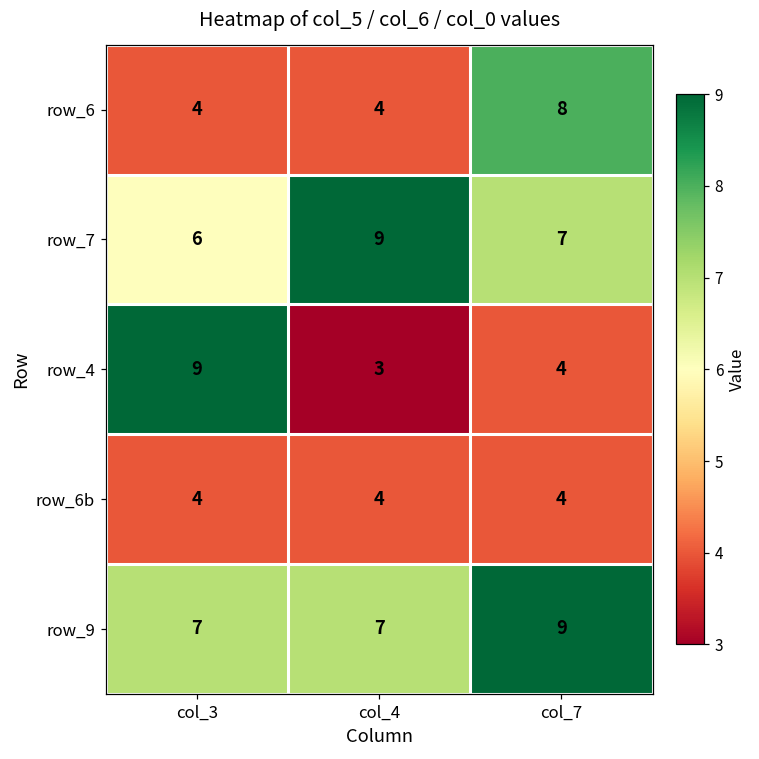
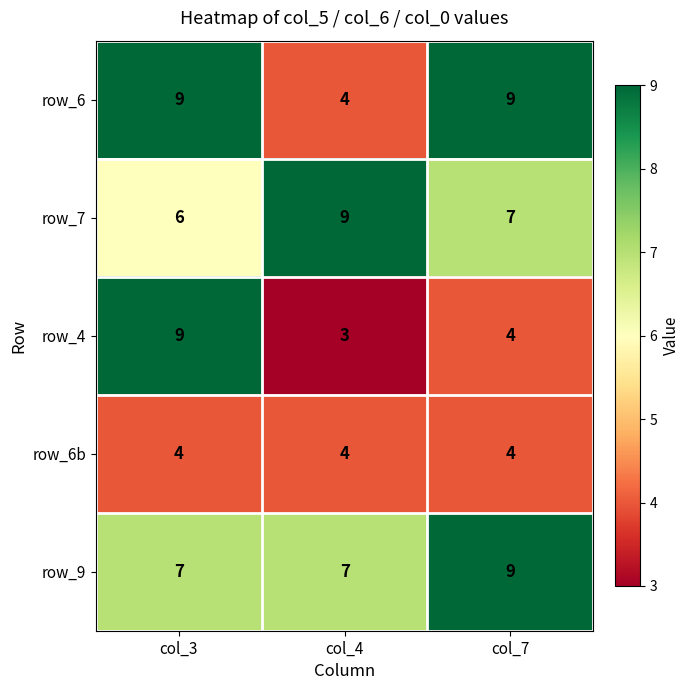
  {
    "row_6": {
-     "col_3": 4,
+     "col_3": 9,
      "col_4": 4,
-     "col_7": 8
+     "col_7": 9
    },
    "row_7": {
      "col_3": 6,
      "col_4": 9,
      "col_7": 7
    },
    "row_4": {
      "col_3": 9,
      "col_4": 3,
      "col_7": 4
    },
    "row_6b": {
      "col_3": 4,
      "col_4": 4,
      "col_7": 4
    },
    "row_9": {
      "col_3": 7,
      "col_4": 7,
      "col_7": 9
    }
  }
